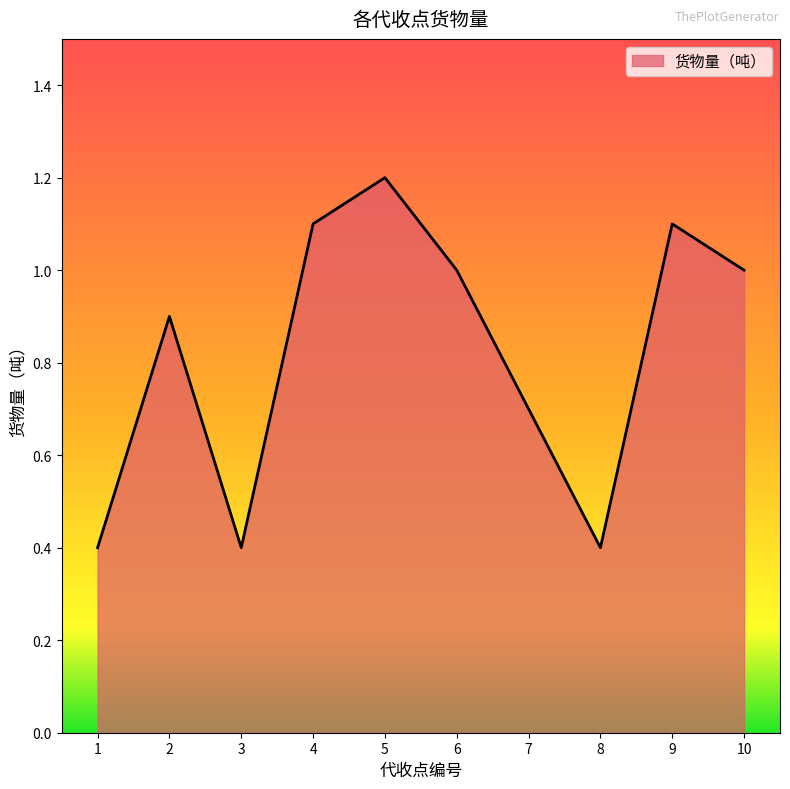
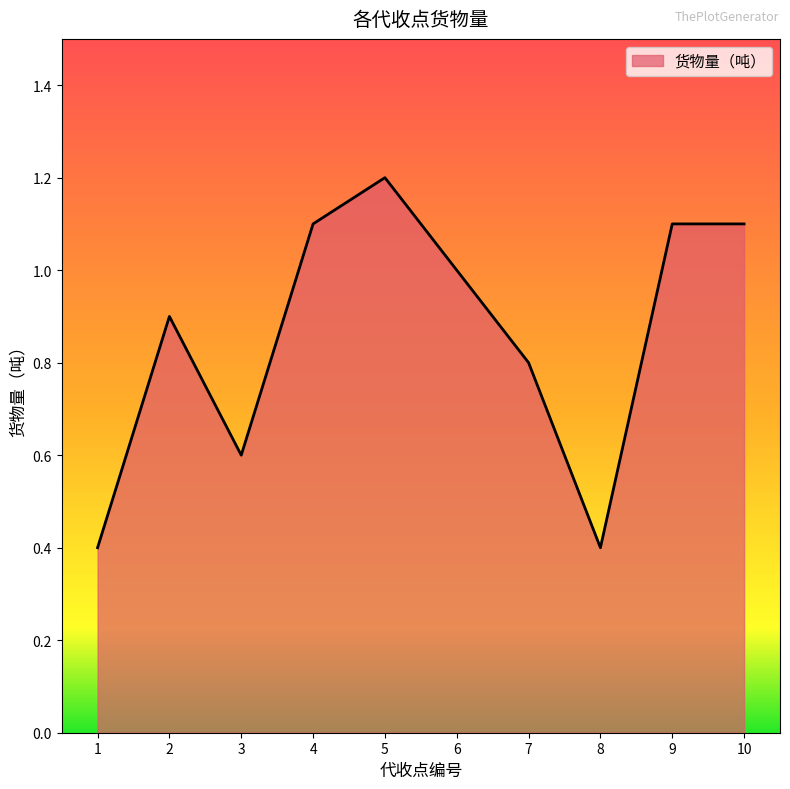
  {
    "1": 0.4,
    "2": 0.9,
-   "3": 0.4,
+   "3": 0.6,
    "4": 1.1,
    "5": 1.2,
    "6": 1.0,
-   "7": 0.7,
+   "7": 0.8,
    "8": 0.4,
    "9": 1.1,
-   "10": 1.0
+   "10": 1.1
  }
